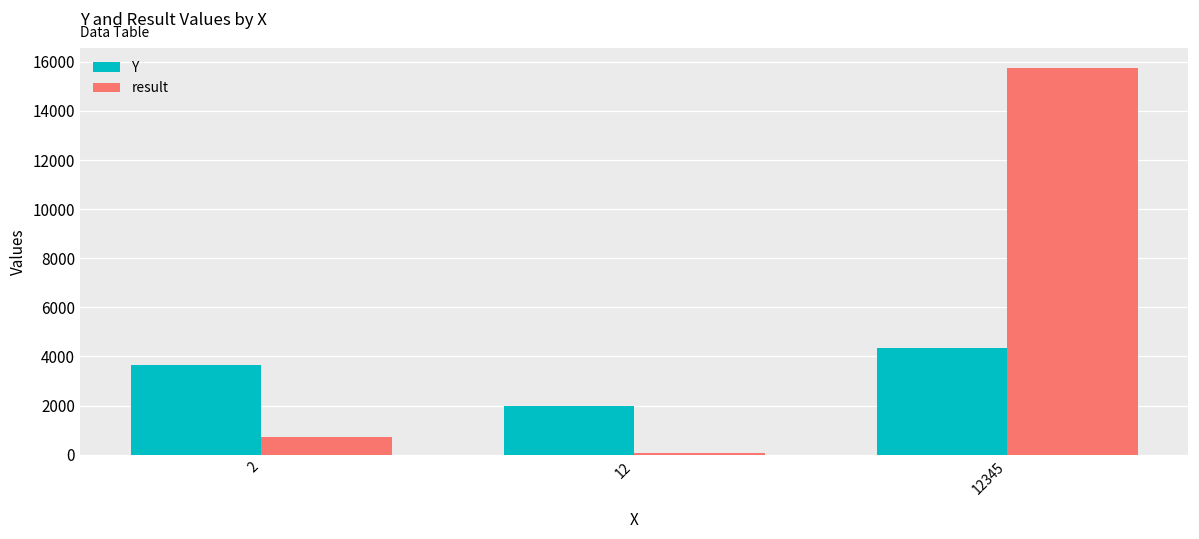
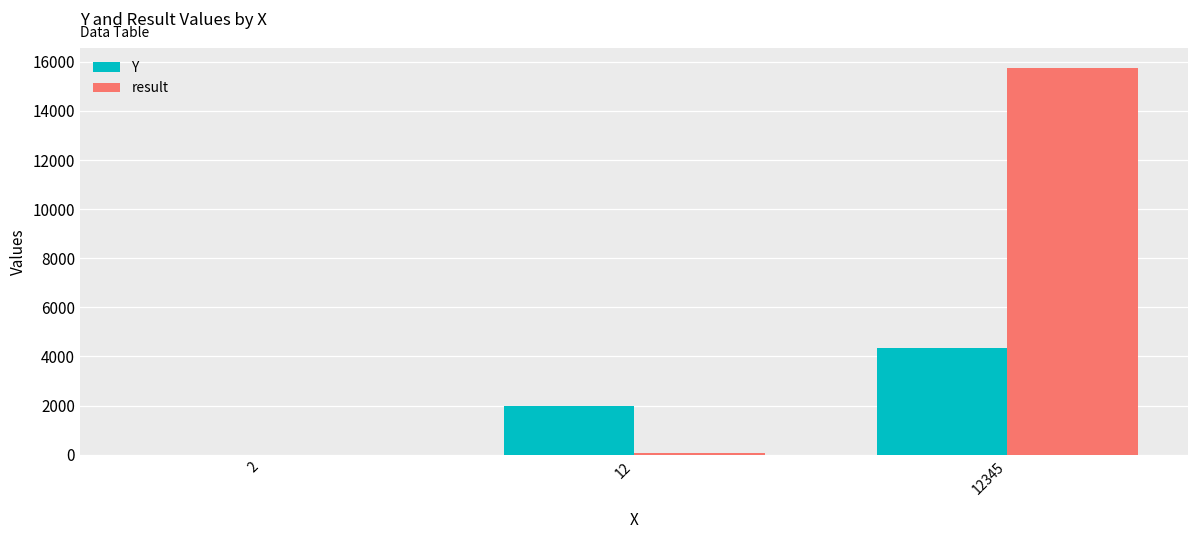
  {
    "Y": {
-     "2": 3700,
+     "2": 0,
      "12": 2000,
      "12345": 4300
    },
    "result": {
-     "2": 700,
+     "2": 0,
      "12345": 15800
    }
  }
